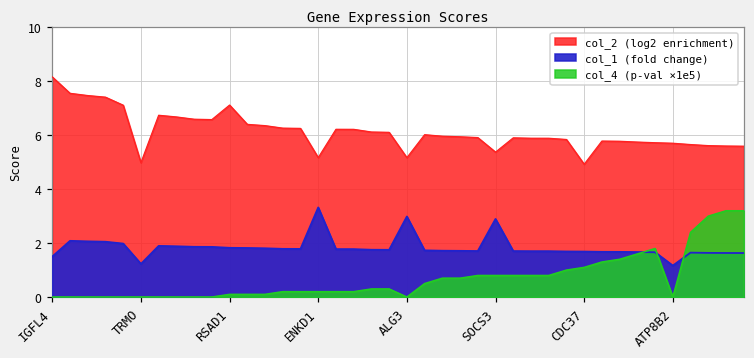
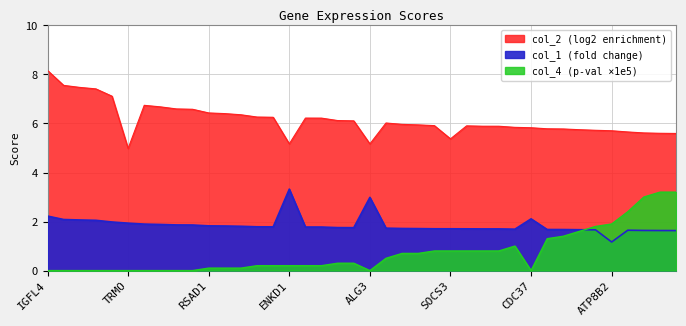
  {
    "col_2 (log2 enrichment)": {
      "IGFL4": 8.2,
      "TRMO": 5.0,
-     "RSAD1": 7.1,
+     "RSAD1": 6.4,
      "ENKD1": 5.2,
      "ALG3": 5.2,
      "SOCS3": 5.4,
-     "CDC37": 4.9,
+     "CDC37": 5.8,
      "ATP8B2": 5.7
    },
    "col_1 (fold change)": {
-     "IGFL4": 1.5,
-     "TRMO": 1.2,
+     "IGFL4": 2.2,
+     "TRMO": 1.9,
      "RSAD1": 1.8,
      "ENKD1": 3.3,
      "ALG3": 3.0,
-     "SOCS3": 2.9,
-     "CDC37": 1.7,
+     "SOCS3": 1.7,
+     "CDC37": 2.1,
      "ATP8B2": 1.2
    },
    "col_4 (p-val ×1e5)": {
      "IGFL4": 0.0,
      "TRMO": 0.0,
      "RSAD1": 0.1,
      "ENKD1": 0.2,
      "ALG3": 0.0,
      "SOCS3": 0.8,
-     "CDC37": 1.1,
-     "ATP8B2": 0.0
+     "CDC37": 0.0,
+     "ATP8B2": 1.9
    }
  }
